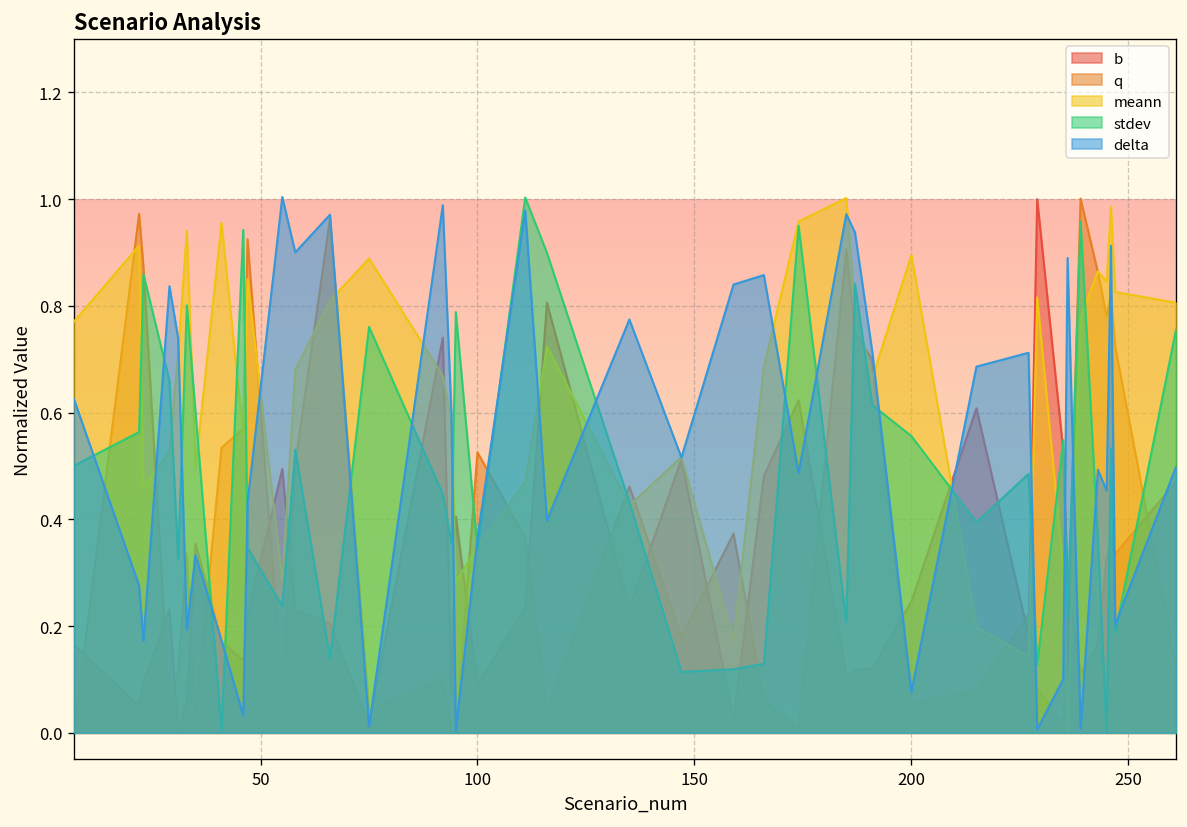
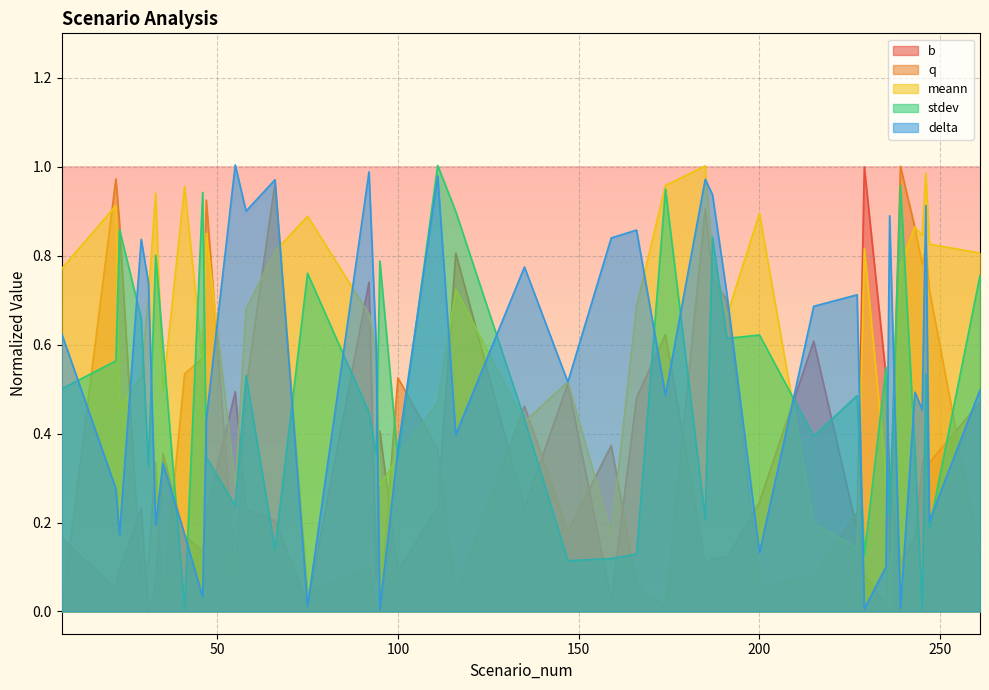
  {
    "meann": {
      "200": 0.90
    },
    "stdev": {
-     "200": 0.56
+     "200": 0.62
    },
    "delta": {
      "100": 0.37,
-     "200": 0.08
+     "200": 0.13
    }
  }
